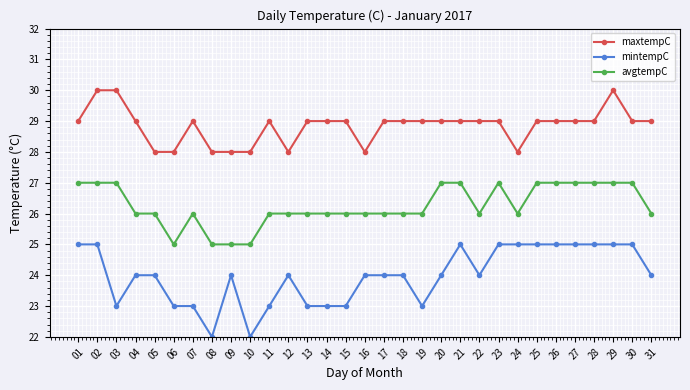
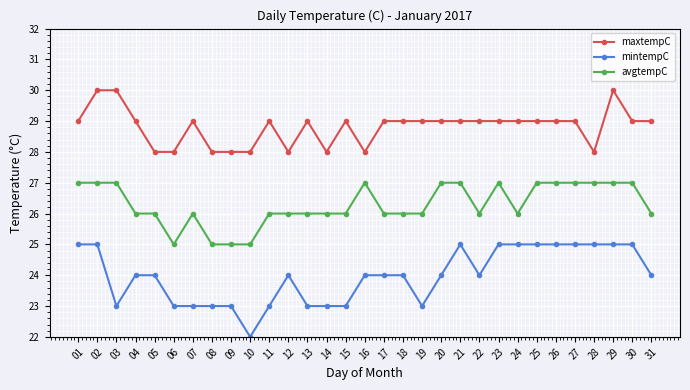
  {
    "maxtempC": {
      "01": 29,
      "02": 30,
      "03": 30,
      "04": 29,
      "05": 28,
      "06": 28,
      "07": 29,
      "08": 28,
      "09": 28,
      "10": 28,
      "11": 29,
      "12": 28,
      "13": 29,
-     "14": 29,
+     "14": 28,
      "15": 29,
      "16": 28,
      "17": 29,
      "18": 29,
      "19": 29,
      "20": 29,
      "21": 29,
      "22": 29,
      "23": 29,
-     "24": 28,
+     "24": 29,
      "25": 29,
      "26": 29,
      "27": 29,
-     "28": 29,
+     "28": 28,
      "29": 30,
      "30": 29,
      "31": 29
    },
    "mintempC": {
      "01": 25,
      "02": 25,
      "03": 23,
      "04": 24,
      "05": 24,
      "06": 23,
      "07": 23,
-     "08": 22,
-     "09": 24,
+     "08": 23,
+     "09": 23,
      "10": 22,
      "11": 23,
      "12": 24,
      "13": 23,
      "14": 23,
      "15": 23,
      "16": 24,
      "17": 24,
      "18": 24,
      "19": 23,
      "20": 24,
      "21": 25,
      "22": 24,
      "23": 25,
      "24": 25,
      "25": 25,
      "26": 25,
      "27": 25,
      "28": 25,
      "29": 25,
      "30": 25,
      "31": 24
    },
    "avgtempC": {
      "01": 27,
      "02": 27,
      "03": 27,
      "04": 26,
      "05": 26,
      "06": 25,
      "07": 26,
      "08": 25,
      "09": 25,
      "10": 25,
      "11": 26,
      "12": 26,
      "13": 26,
      "14": 26,
      "15": 26,
-     "16": 26,
+     "16": 27,
      "17": 26,
      "18": 26,
      "19": 26,
      "20": 27,
      "21": 27,
      "22": 26,
      "23": 27,
      "24": 26,
      "25": 27,
      "26": 27,
      "27": 27,
      "28": 27,
      "29": 27,
      "30": 27,
      "31": 26
    }
  }
